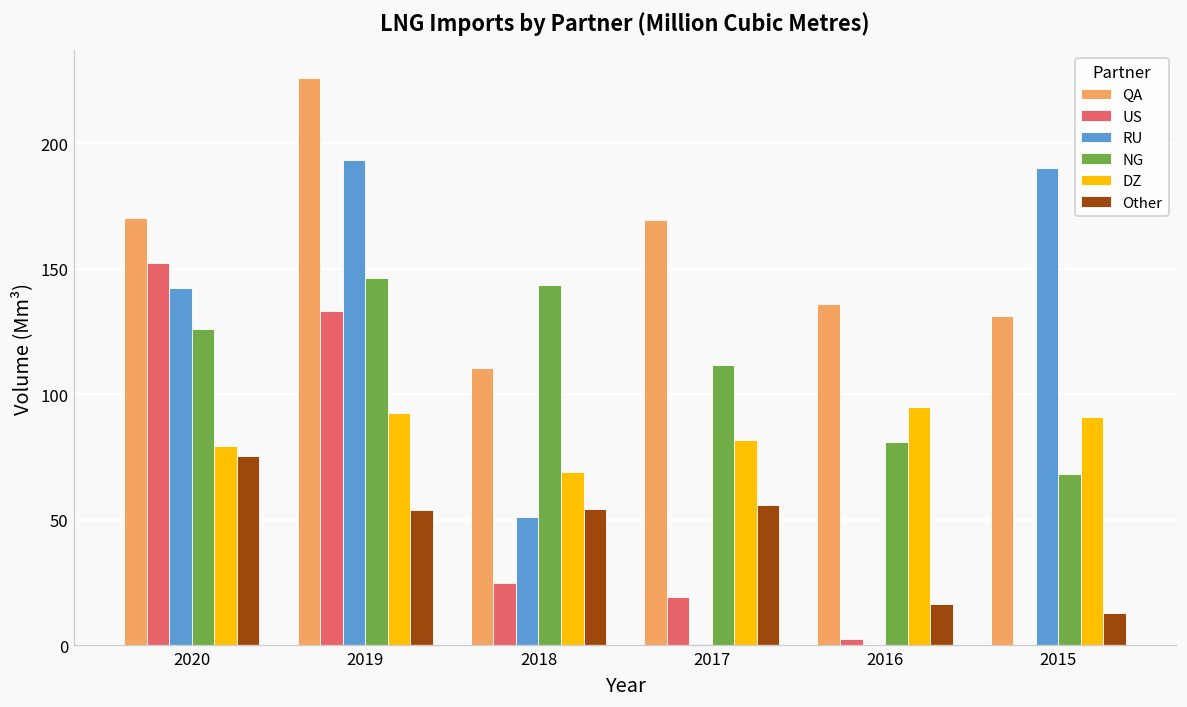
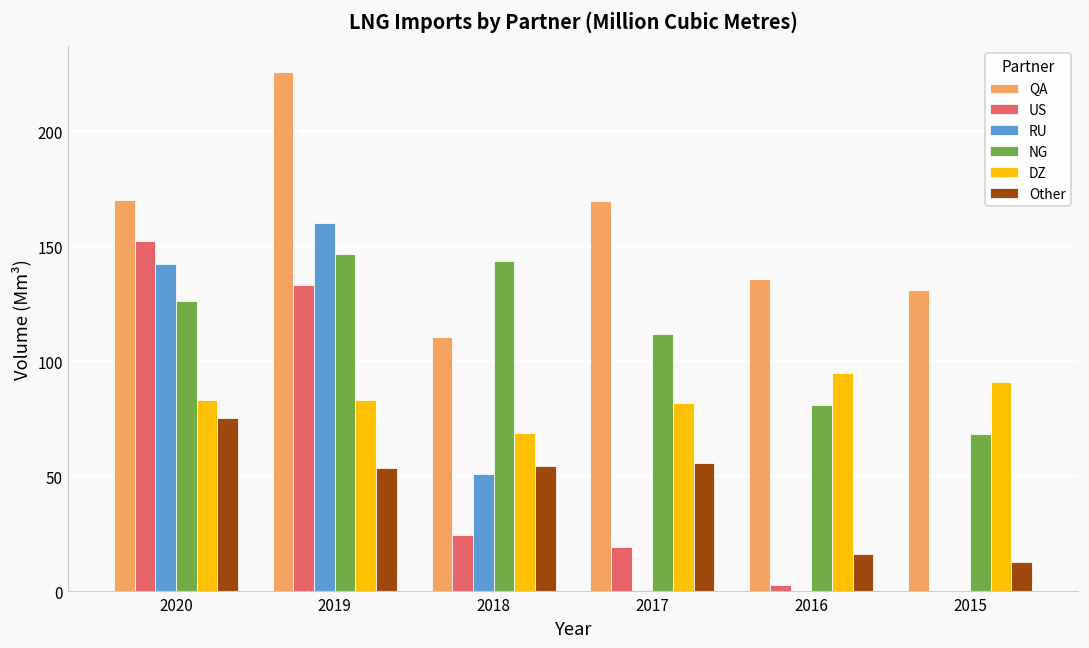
  {
    "QA": {
      "2020": 170,
      "2019": 226,
      "2018": 111,
      "2017": 170,
      "2016": 136,
      "2015": 131
    },
    "US": {
      "2020": 152,
      "2019": 133,
      "2018": 25,
      "2017": 19,
      "2016": 3,
      "2015": 0
    },
    "RU": {
      "2020": 142,
-     "2019": 194,
+     "2019": 160,
      "2018": 51,
-     "2015": 190
+     "2015": 0
    },
    "NG": {
      "2020": 126,
      "2019": 147,
      "2018": 144,
      "2017": 112,
      "2016": 81,
      "2015": 68
    },
    "DZ": {
-     "2020": 79,
-     "2019": 92,
+     "2020": 83,
+     "2019": 83,
      "2018": 69,
      "2017": 82,
      "2016": 95,
      "2015": 91
    },
    "Other": {
      "2020": 76,
      "2019": 54,
      "2018": 54,
      "2017": 56,
      "2016": 16,
      "2015": 13
    }
  }
